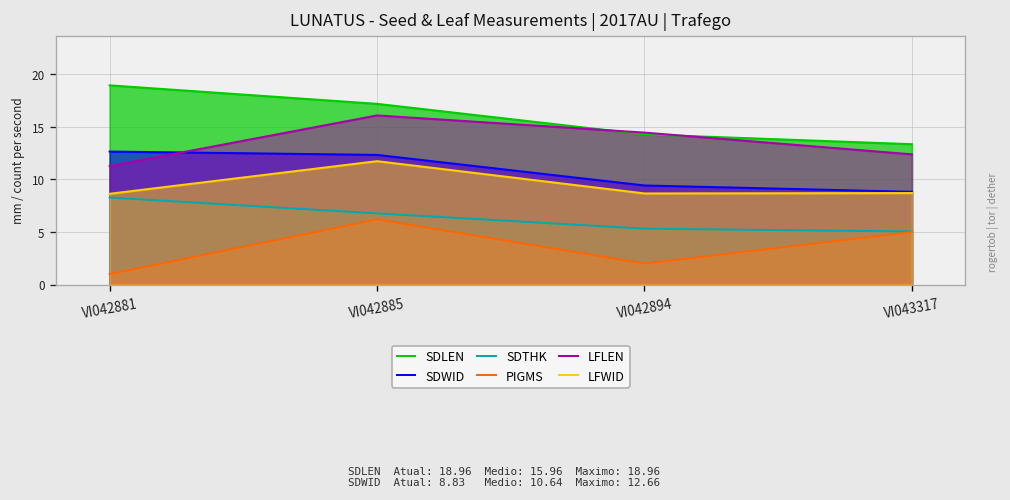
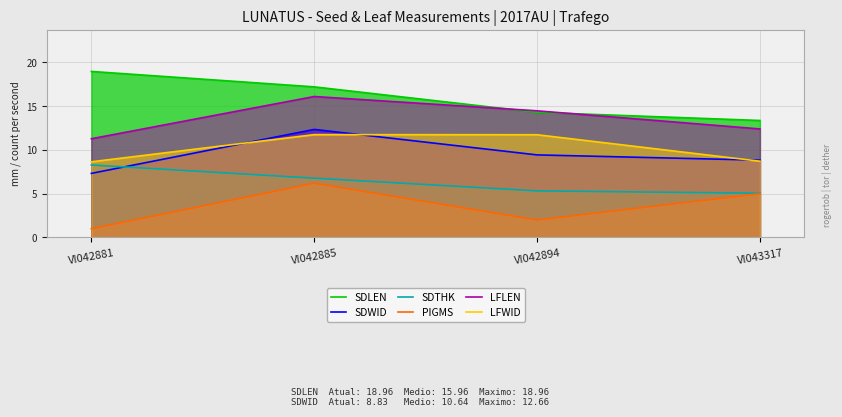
  {
    "SDLEN": {
      "VI042881": 19,
      "VI042885": 17,
      "VI043317": 13
    },
    "SDWID": {
-     "VI042881": 13,
+     "VI042881": 7,
      "VI042885": 12,
      "VI042894": 9
    },
    "SDTHK": {
      "VI042881": 8,
      "VI042885": 7,
      "VI042894": 5
    },
    "PIGMS": {
      "VI042881": 1,
      "VI042885": 6,
      "VI042894": 2
    },
    "LFLEN": {
      "VI042881": 11,
      "VI042885": 16,
      "VI043317": 12
    },
    "LFWID": {
      "VI042881": 9,
      "VI042885": 12,
-     "VI042894": 9
+     "VI042894": 12
    }
  }
